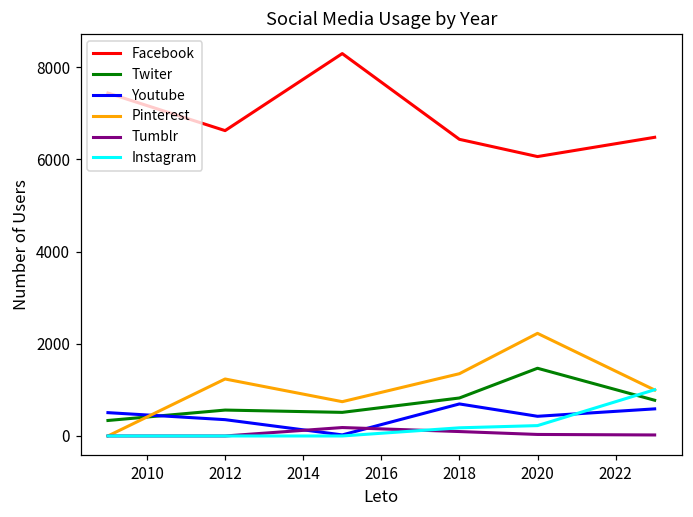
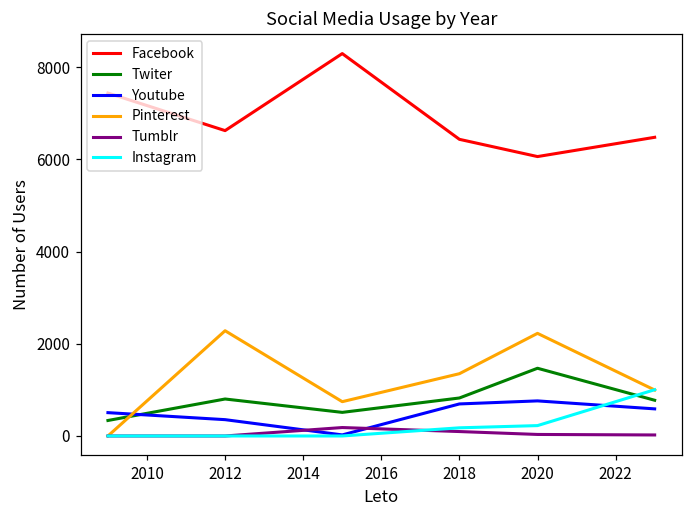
  {
    "Facebook": {
      "2012": 6600,
      "2018": 6400,
      "2020": 6100
    },
    "Twiter": {
-     "2012": 600,
+     "2012": 800,
      "2018": 800,
      "2020": 1500
    },
    "Youtube": {
      "2012": 400,
      "2018": 700,
-     "2020": 400
+     "2020": 800
    },
    "Pinterest": {
-     "2012": 1200,
+     "2012": 2300,
      "2018": 1400,
      "2020": 2200
    },
    "Tumblr": {
      "2018": 100,
      "2020": 0
    },
    "Instagram": {
      "2018": 200,
      "2020": 200
    }
  }
